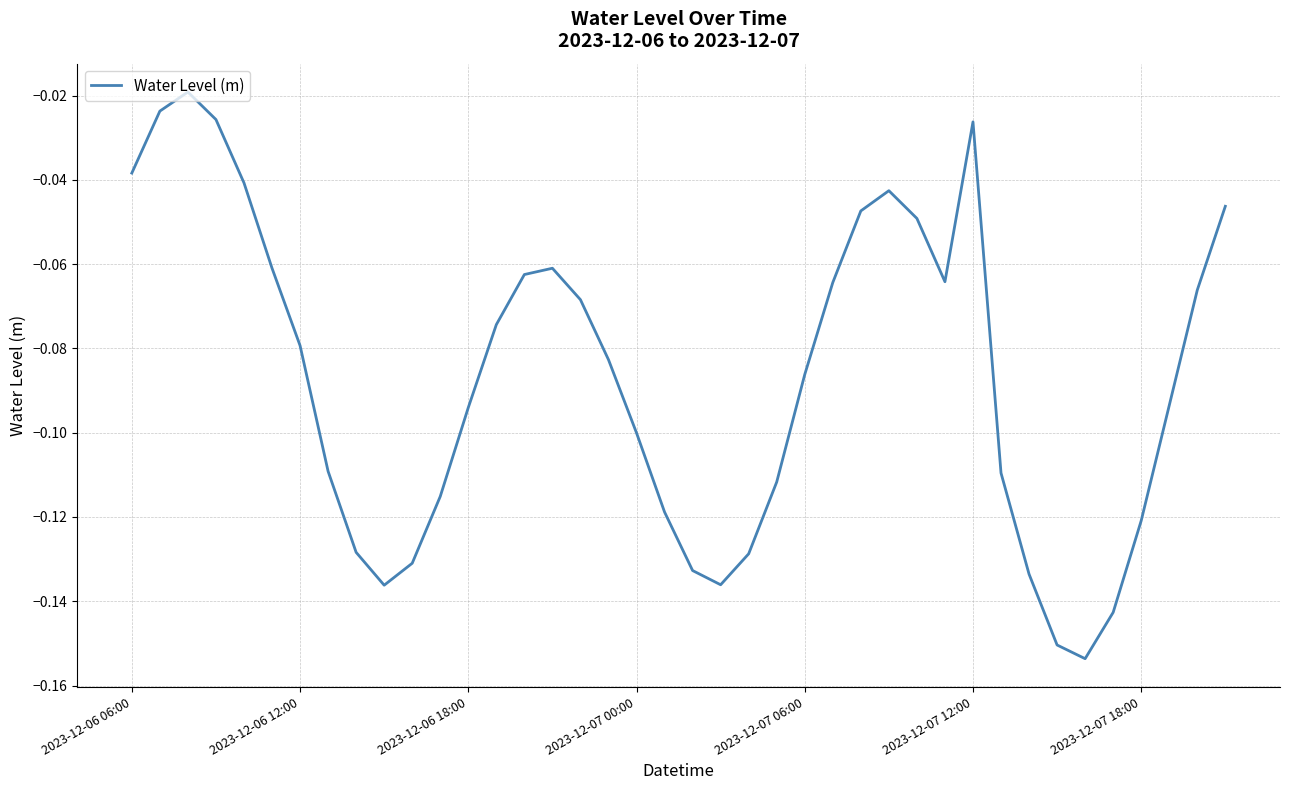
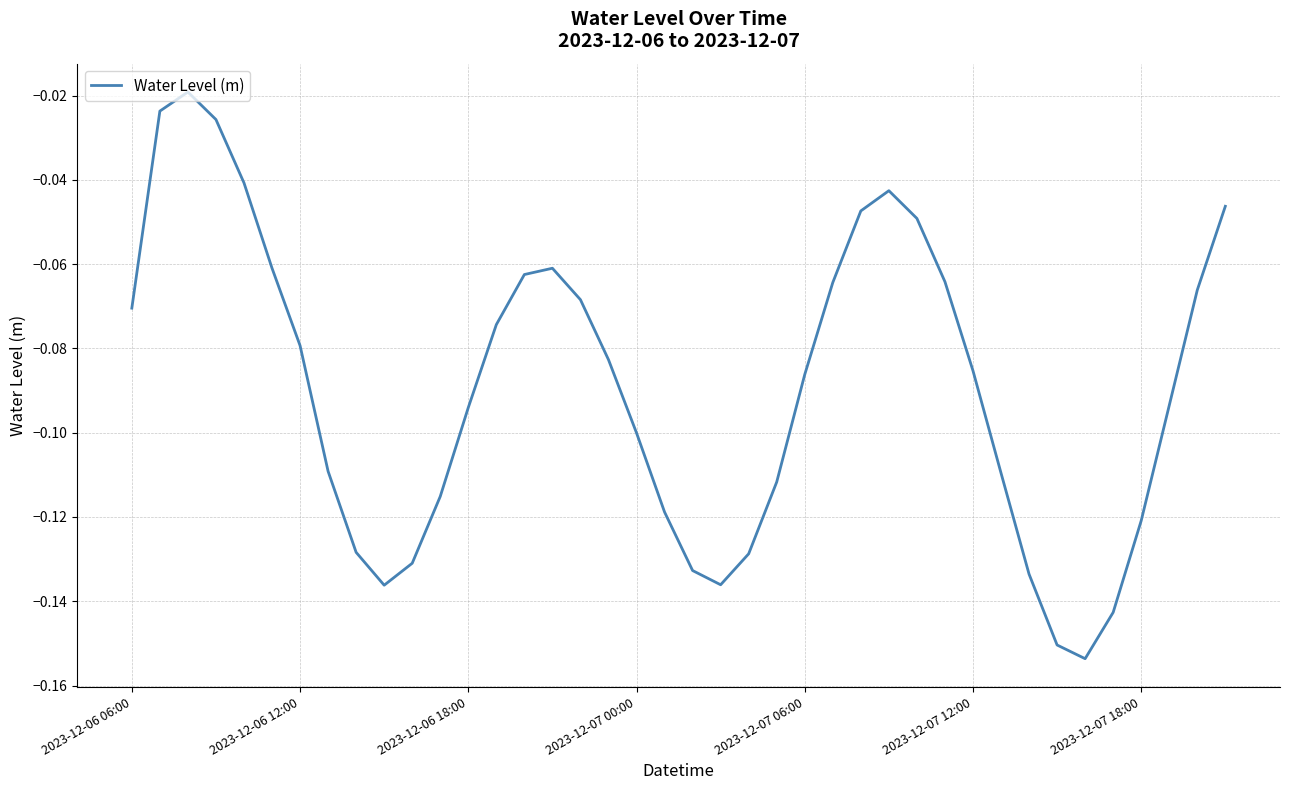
  {
-   "2023-12-06 06:00": -0.038,
+   "2023-12-06 06:00": -0.070,
    "2023-12-06 12:00": -0.079,
    "2023-12-06 18:00": -0.094,
    "2023-12-07 00:00": -0.100,
    "2023-12-07 06:00": -0.086,
-   "2023-12-07 12:00": -0.026,
+   "2023-12-07 12:00": -0.085,
    "2023-12-07 18:00": -0.121
  }
